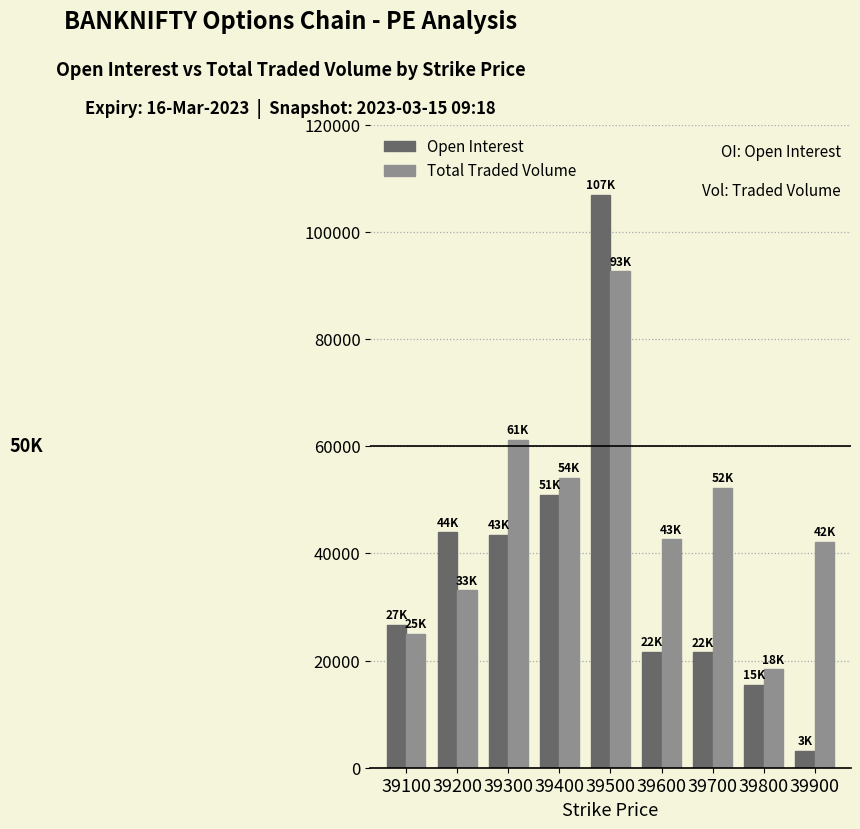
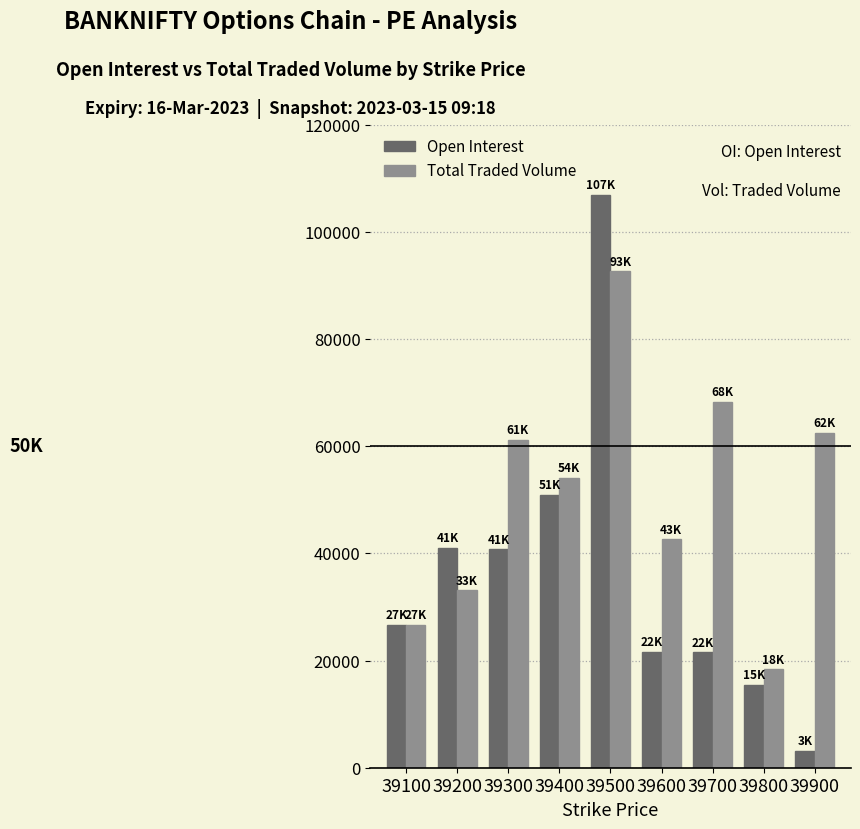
  {
    "Open Interest": {
      "39100": "27K",
-     "39200": "44K",
-     "39300": "43K",
+     "39200": "41K",
+     "39300": "41K",
      "39400": "51K",
      "39500": "107K",
      "39600": "22K",
      "39700": "22K",
      "39800": "15K",
      "39900": "3K"
    },
    "Total Traded Volume": {
-     "39100": "25K",
+     "39100": "27K",
      "39200": "33K",
      "39300": "61K",
      "39400": "54K",
      "39500": "93K",
      "39600": "43K",
-     "39700": "52K",
+     "39700": "68K",
      "39800": "18K",
-     "39900": "42K"
+     "39900": "62K"
    }
  }
